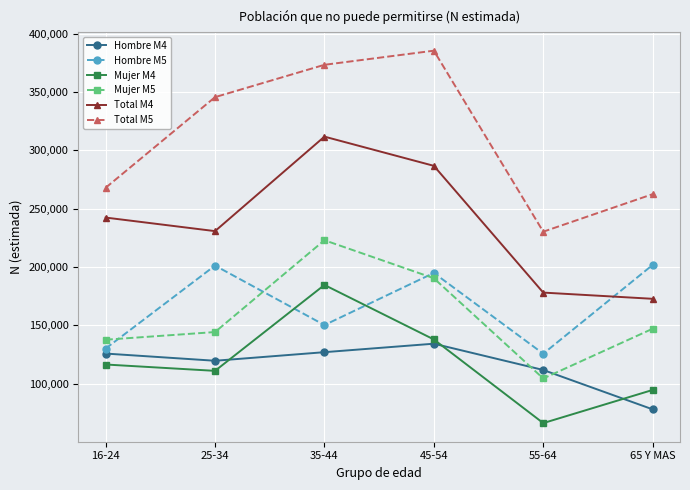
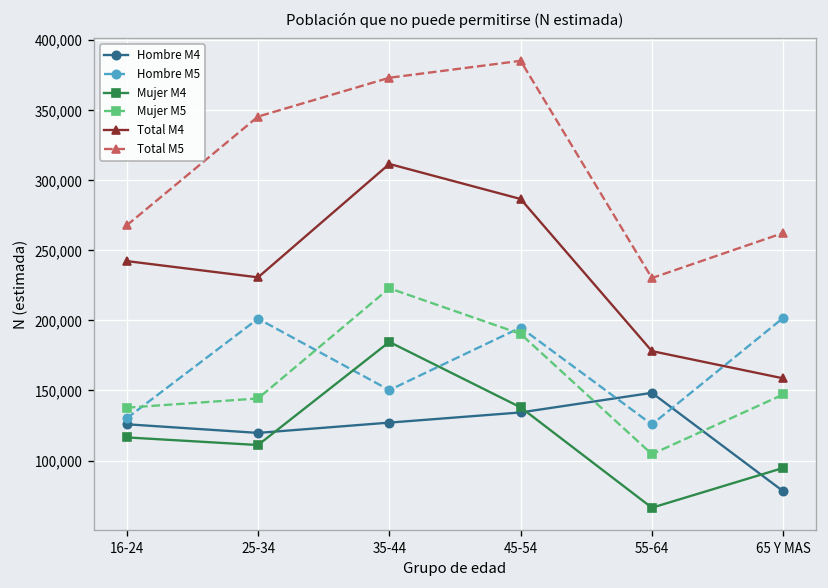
  {
    "Hombre M4": {
      "16-24": "126,000",
      "25-34": "120,000",
      "35-44": "127,000",
      "45-54": "134,000",
-     "55-64": "112,000",
+     "55-64": "148,000",
      "65 Y MAS": "78,000"
    },
    "Hombre M5": {
      "16-24": "130,000",
      "25-34": "201,000",
      "35-44": "150,000",
      "45-54": "195,000",
      "55-64": "126,000",
      "65 Y MAS": "202,000"
    },
    "Mujer M4": {
      "16-24": "116,000",
      "25-34": "111,000",
      "35-44": "185,000",
      "45-54": "138,000",
      "55-64": "66,000",
      "65 Y MAS": "95,000"
    },
    "Mujer M5": {
      "16-24": "138,000",
      "25-34": "144,000",
      "35-44": "223,000",
      "45-54": "190,000",
      "55-64": "105,000",
      "65 Y MAS": "147,000"
    },
    "Total M4": {
      "16-24": "242,000",
      "25-34": "231,000",
      "35-44": "312,000",
      "45-54": "287,000",
      "55-64": "178,000",
-     "65 Y MAS": "173,000"
+     "65 Y MAS": "159,000"
    },
    "Total M5": {
      "16-24": "268,000",
      "25-34": "346,000",
      "35-44": "373,000",
      "45-54": "385,000",
      "55-64": "230,000",
      "65 Y MAS": "262,000"
    }
  }
